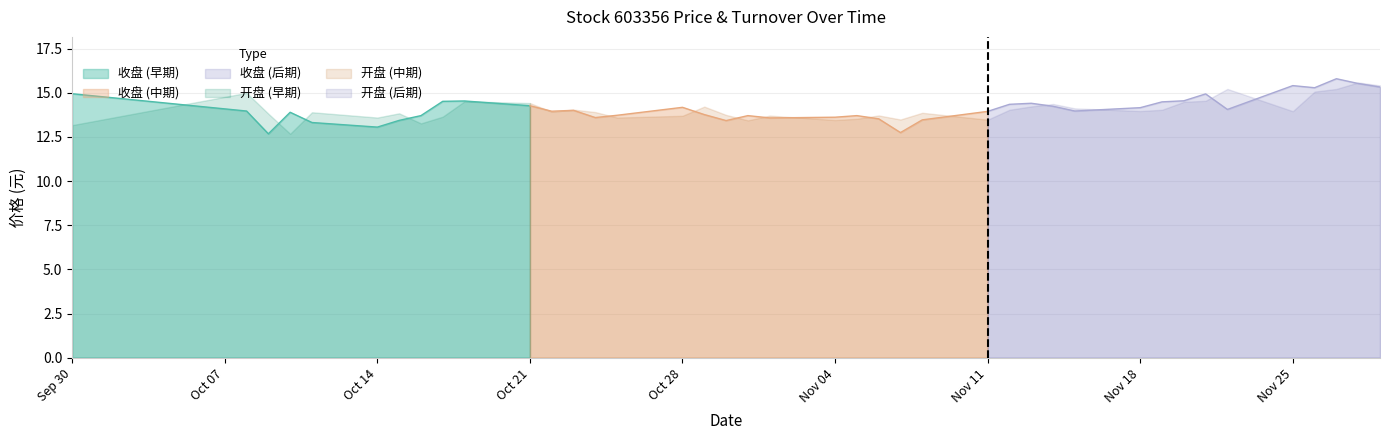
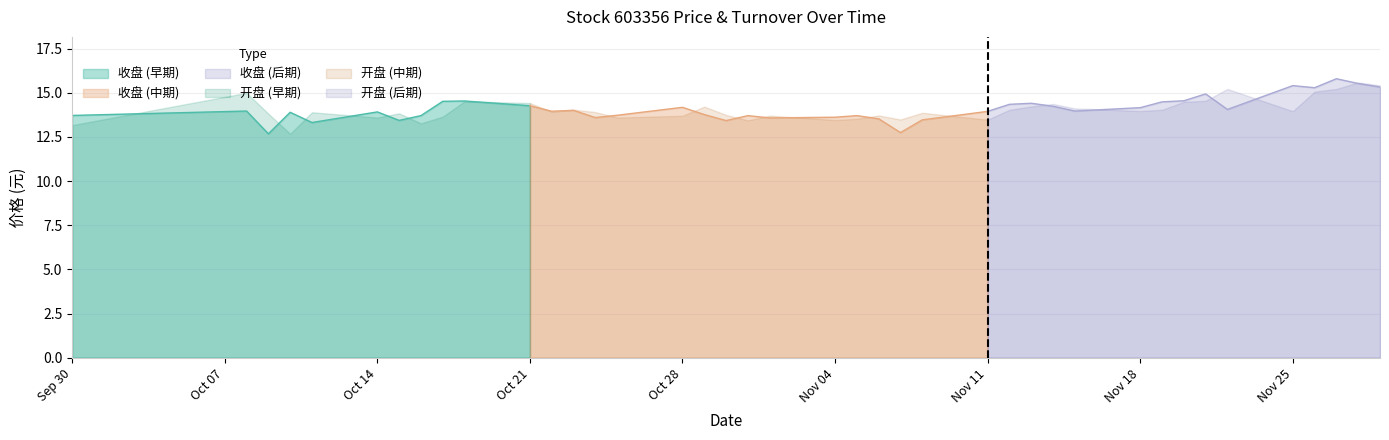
  {
    "收盘 (早期)": {
-     "Sep 30": 15.0,
-     "Oct 14": 13.1
+     "Sep 30": 13.7,
+     "Oct 14": 13.9
    }
  }
